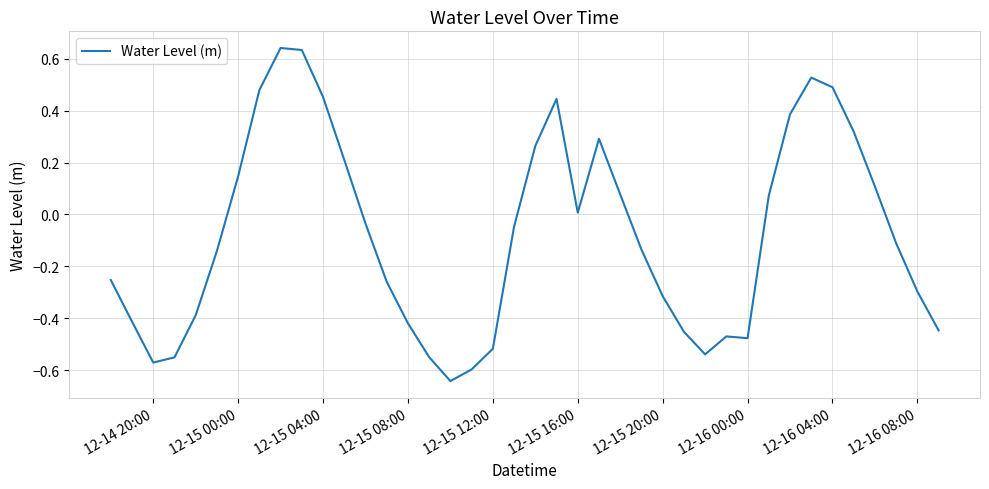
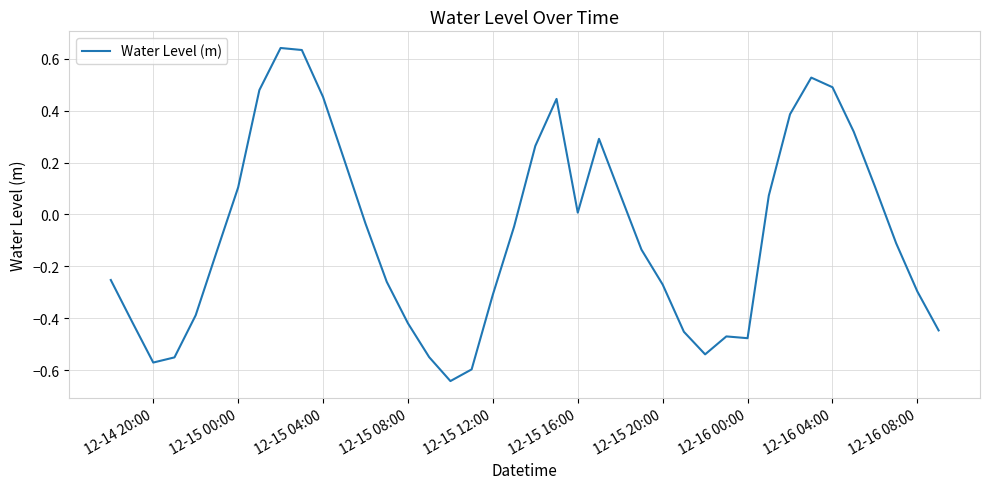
  {
    "12-14 20:00": -0.57,
-   "12-15 00:00": 0.15,
+   "12-15 00:00": 0.10,
    "12-15 04:00": 0.45,
    "12-15 08:00": -0.42,
-   "12-15 12:00": -0.52,
+   "12-15 12:00": -0.31,
    "12-15 16:00": 0.01,
-   "12-15 20:00": -0.31,
+   "12-15 20:00": -0.27,
    "12-16 00:00": -0.48,
    "12-16 04:00": 0.49,
    "12-16 08:00": -0.30
  }
